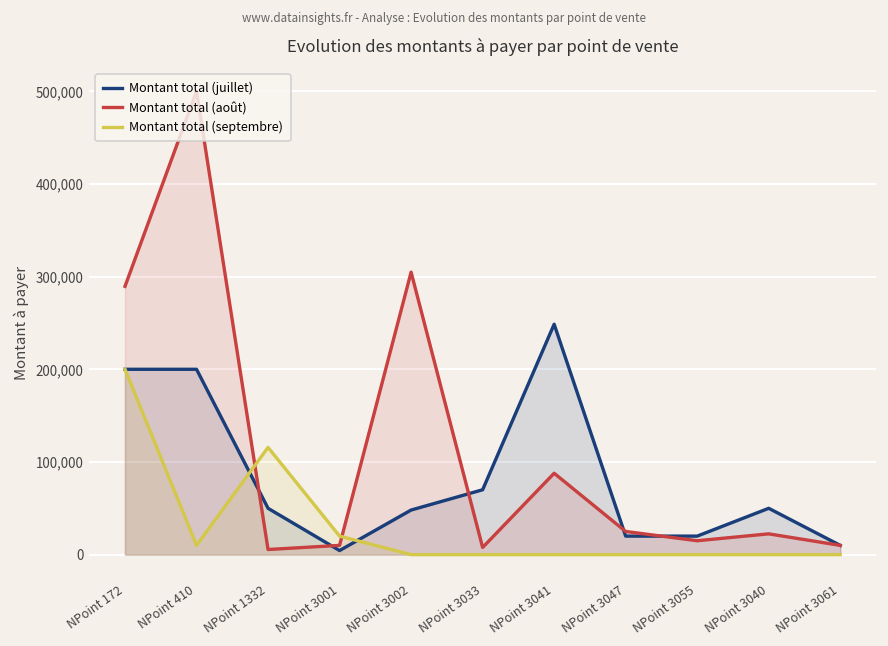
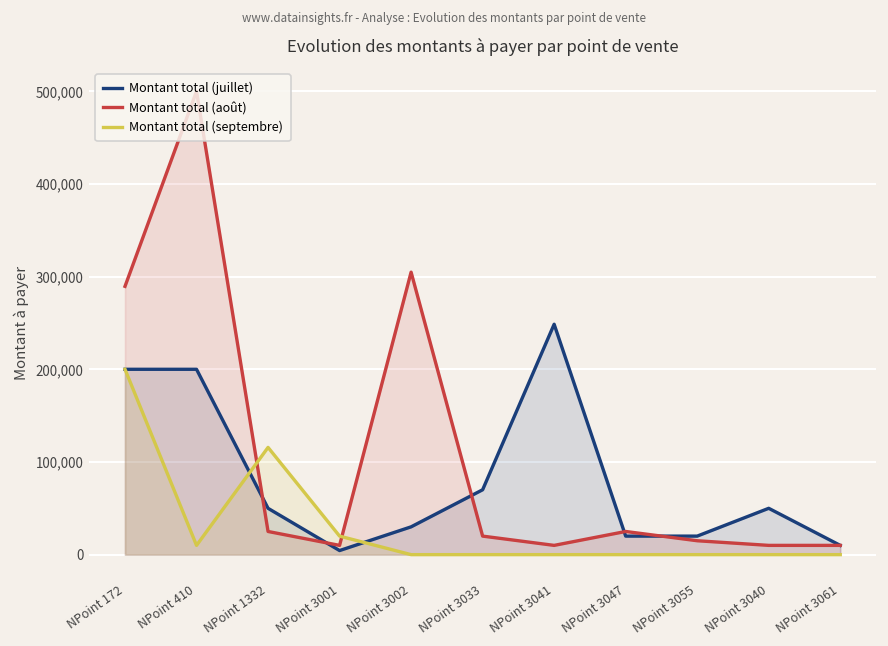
  {
    "Montant total (juillet)": {
      "NPoint 410": "200,000",
      "NPoint 1332": "50,000",
      "NPoint 3001": "0",
-     "NPoint 3002": "50,000",
+     "NPoint 3002": "30,000",
      "NPoint 3033": "70,000",
      "NPoint 3041": "250,000",
      "NPoint 3047": "20,000",
      "NPoint 3055": "20,000",
      "NPoint 3040": "50,000"
    },
    "Montant total (août)": {
      "NPoint 172": "290,000",
-     "NPoint 1332": "10,000",
+     "NPoint 1332": "30,000",
      "NPoint 3001": "10,000",
      "NPoint 3002": "300,000",
-     "NPoint 3033": "10,000",
-     "NPoint 3041": "90,000",
+     "NPoint 3033": "20,000",
+     "NPoint 3041": "10,000",
      "NPoint 3047": "30,000",
      "NPoint 3055": "20,000",
-     "NPoint 3040": "20,000"
+     "NPoint 3040": "10,000"
    },
    "Montant total (septembre)": {
      "NPoint 410": "10,000",
      "NPoint 1332": "120,000",
      "NPoint 3001": "20,000",
      "NPoint 3002": "0",
      "NPoint 3033": "0",
      "NPoint 3041": "0",
      "NPoint 3047": "0",
      "NPoint 3055": "0",
      "NPoint 3040": "0",
      "NPoint 3061": "0"
    }
  }
